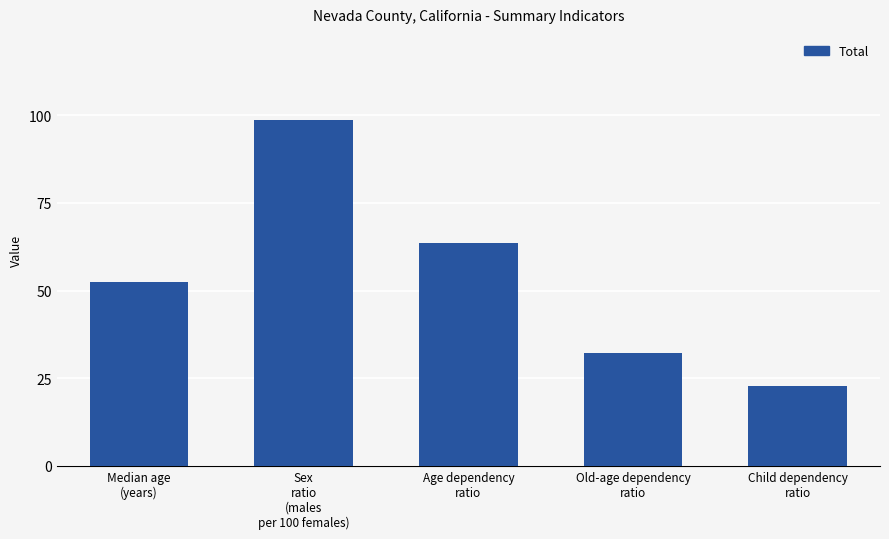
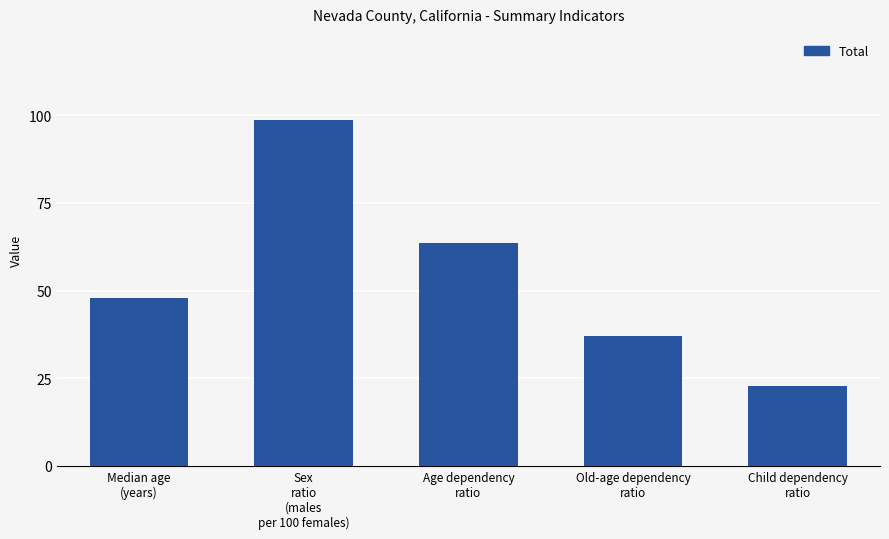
  {
-   "Median age (years)": 53,
+   "Median age (years)": 48,
    "Sex ratio (males per 100 females)": 99,
    "Age dependency ratio": 64,
-   "Old-age dependency ratio": 32,
+   "Old-age dependency ratio": 37,
    "Child dependency ratio": 23
  }
